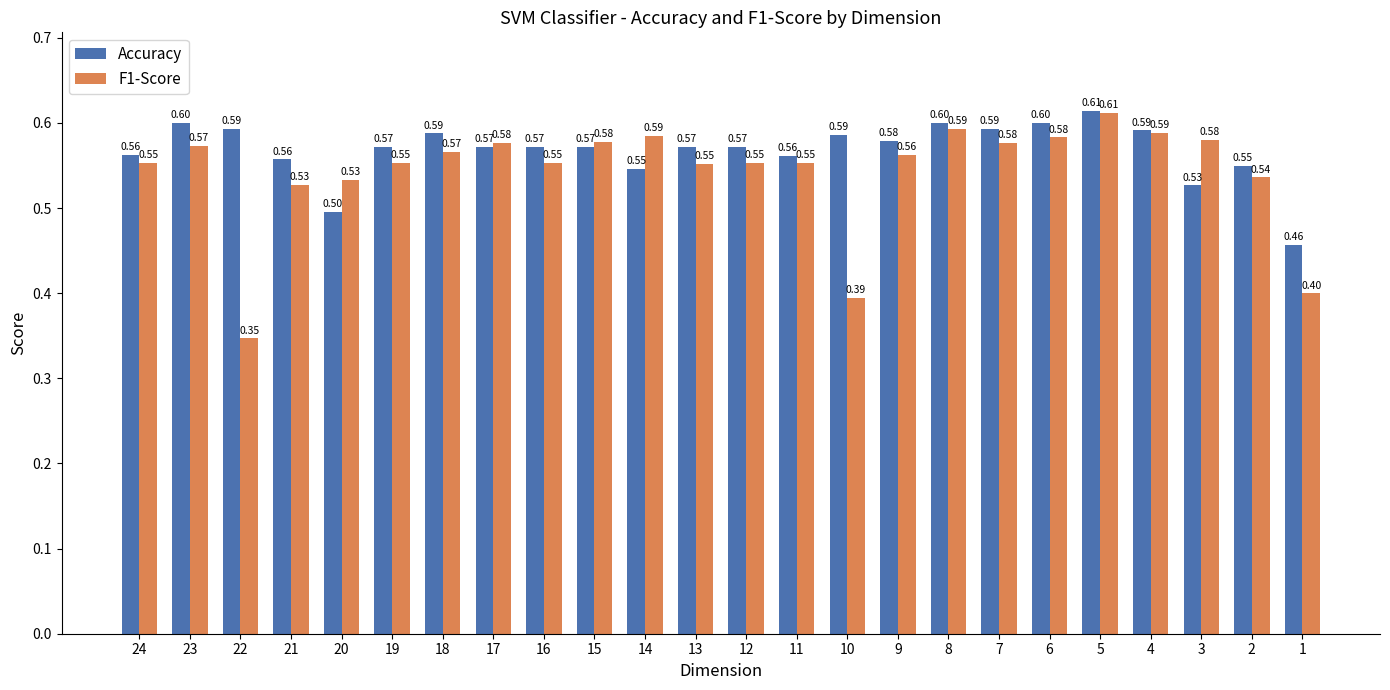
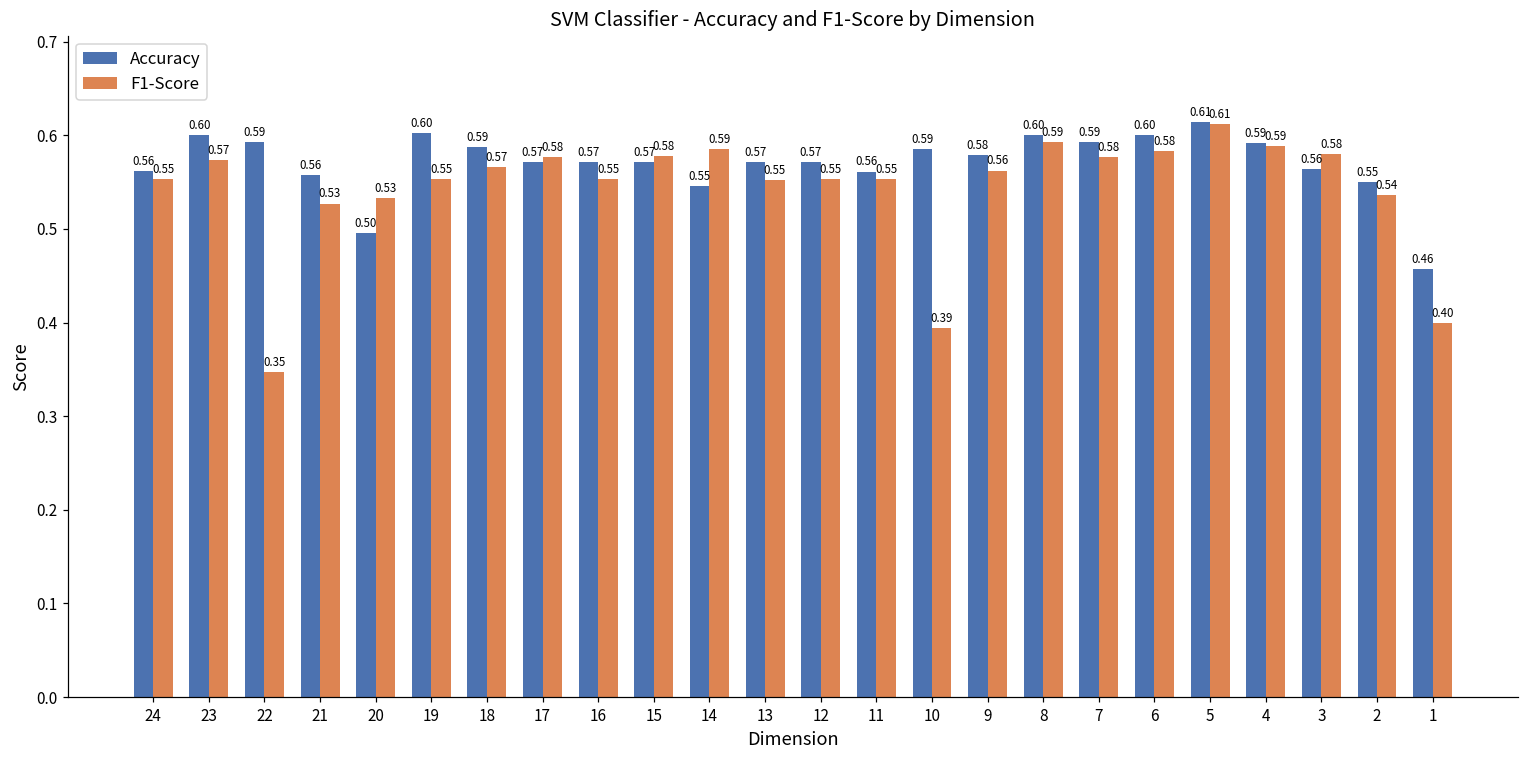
  {
    "Accuracy": {
      "24": 0.56,
      "23": 0.60,
      "22": 0.59,
      "21": 0.56,
      "20": 0.50,
-     "19": 0.57,
+     "19": 0.60,
      "18": 0.59,
      "17": 0.57,
      "16": 0.57,
      "15": 0.57,
      "14": 0.55,
      "13": 0.57,
      "12": 0.57,
      "11": 0.56,
      "10": 0.59,
      "9": 0.58,
      "8": 0.60,
      "7": 0.59,
      "6": 0.60,
      "5": 0.61,
      "4": 0.59,
-     "3": 0.53,
+     "3": 0.56,
      "2": 0.55,
      "1": 0.46
    },
    "F1-Score": {
      "24": 0.55,
      "23": 0.57,
      "22": 0.35,
      "21": 0.53,
      "20": 0.53,
      "19": 0.55,
      "18": 0.57,
      "17": 0.58,
      "16": 0.55,
      "15": 0.58,
      "14": 0.59,
      "13": 0.55,
      "12": 0.55,
      "11": 0.55,
      "10": 0.39,
      "9": 0.56,
      "8": 0.59,
      "7": 0.58,
      "6": 0.58,
      "5": 0.61,
      "4": 0.59,
      "3": 0.58,
      "2": 0.54,
      "1": 0.40
    }
  }
